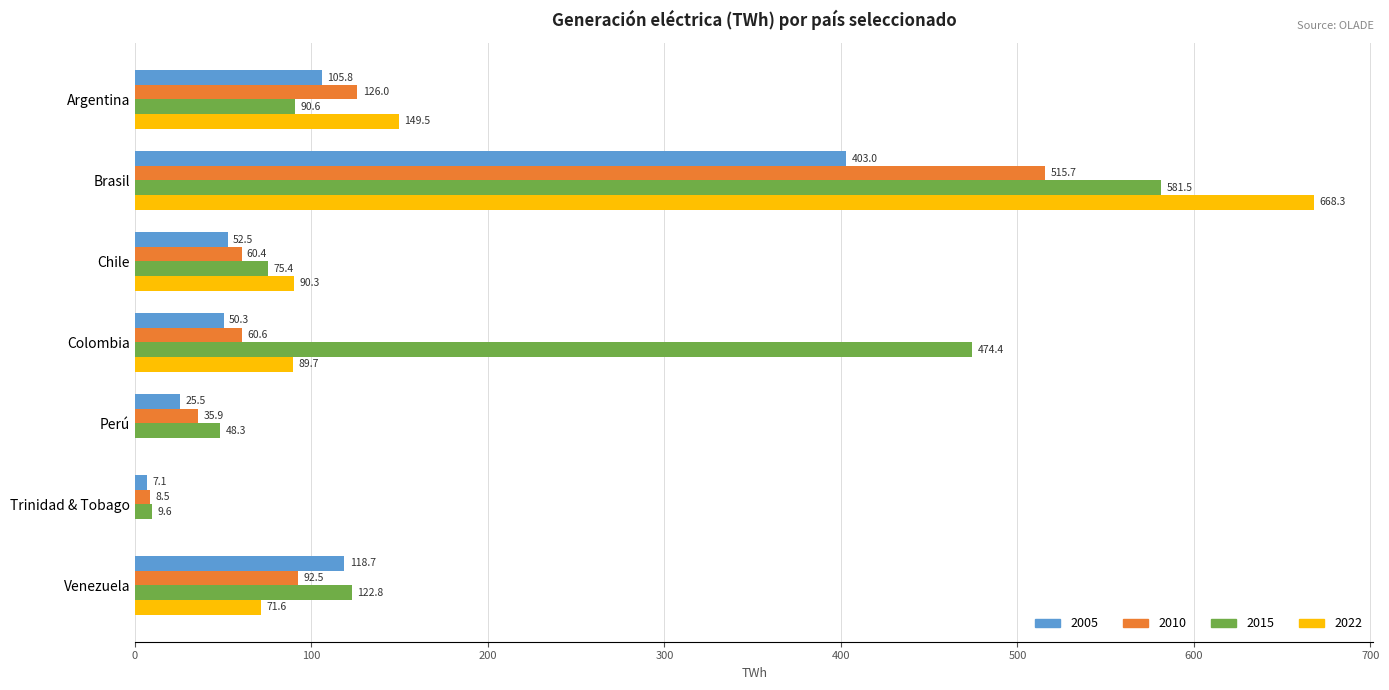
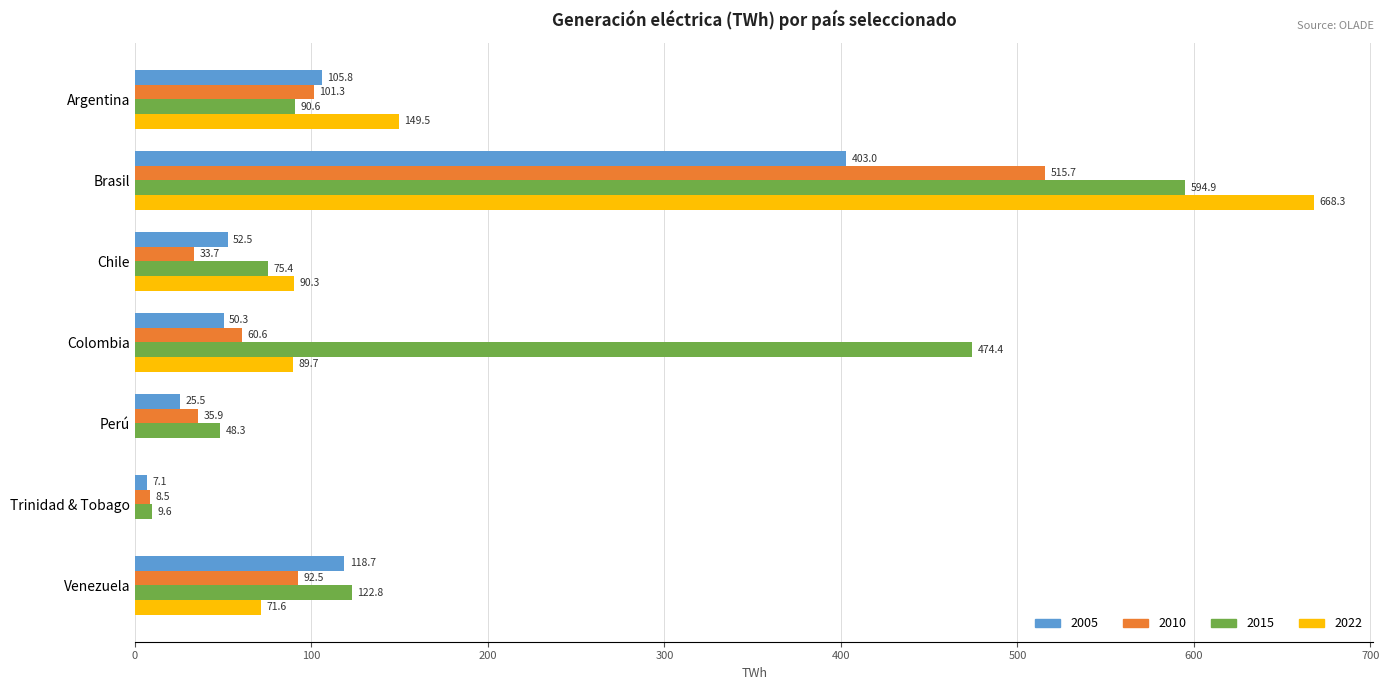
  {
    "2005": {
      "Argentina": 105.8,
      "Brasil": 403.0,
      "Chile": 52.5,
      "Colombia": 50.3,
      "Perú": 25.5,
      "Trinidad & Tobago": 7.1,
      "Venezuela": 118.7
    },
    "2010": {
-     "Argentina": 126.0,
+     "Argentina": 101.3,
      "Brasil": 515.7,
-     "Chile": 60.4,
+     "Chile": 33.7,
      "Colombia": 60.6,
      "Perú": 35.9,
      "Trinidad & Tobago": 8.5,
      "Venezuela": 92.5
    },
    "2015": {
      "Argentina": 90.6,
-     "Brasil": 581.5,
+     "Brasil": 594.9,
      "Chile": 75.4,
      "Colombia": 474.4,
      "Perú": 48.3,
      "Trinidad & Tobago": 9.6,
      "Venezuela": 122.8
    },
    "2022": {
      "Argentina": 149.5,
      "Brasil": 668.3,
      "Chile": 90.3,
      "Colombia": 89.7,
      "Venezuela": 71.6
    }
  }
